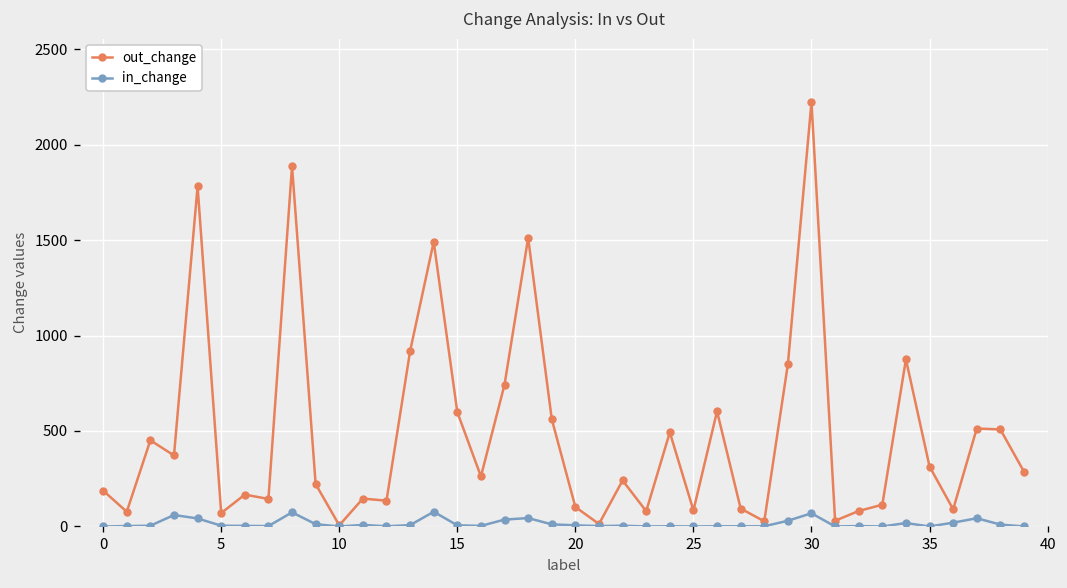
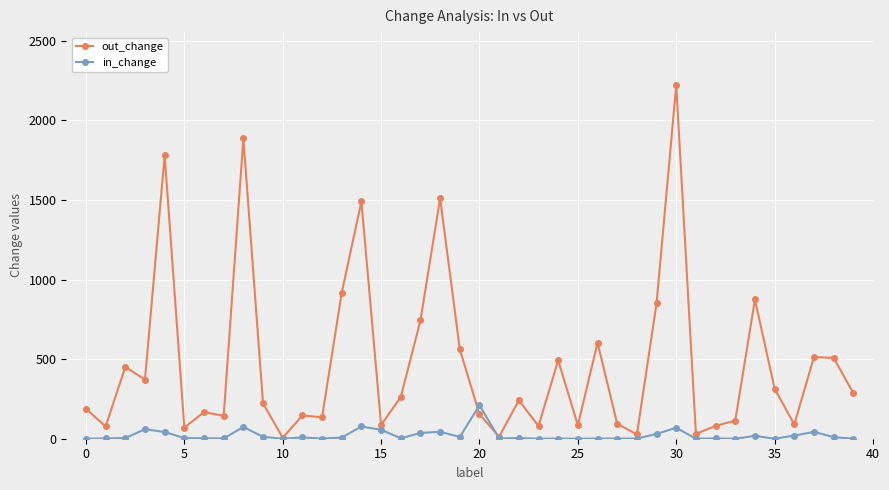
  {
    "out_change": {
      "0": 190,
      "5": 70,
-     "15": 600,
-     "20": 100,
+     "15": 90,
+     "20": 150,
      "25": 80,
      "30": 2220,
      "35": 310
    },
    "in_change": {
      "0": 0,
      "5": 0,
-     "15": 10,
-     "20": 10,
+     "15": 60,
+     "20": 210,
      "25": 0,
      "30": 70,
      "35": 0
    }
  }
